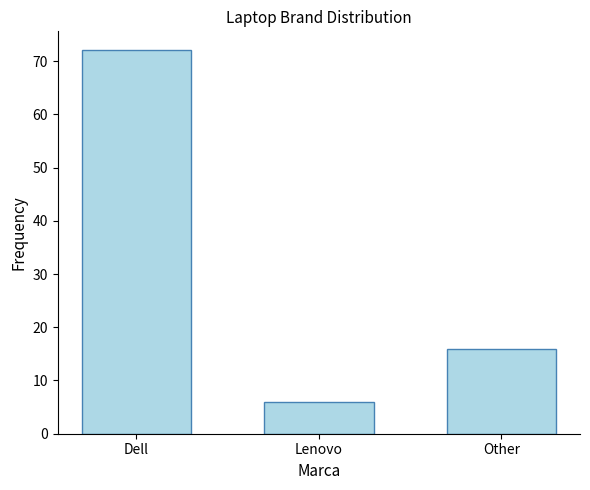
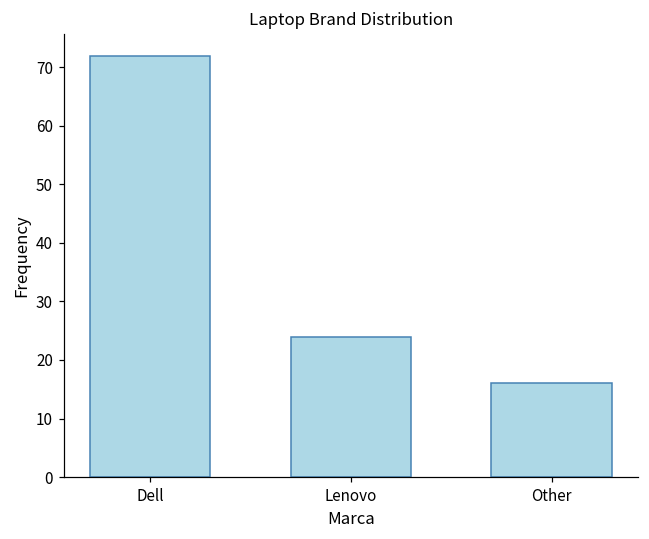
  {
    "Dell": 72,
-   "Lenovo": 6,
+   "Lenovo": 24,
    "Other": 16
  }
